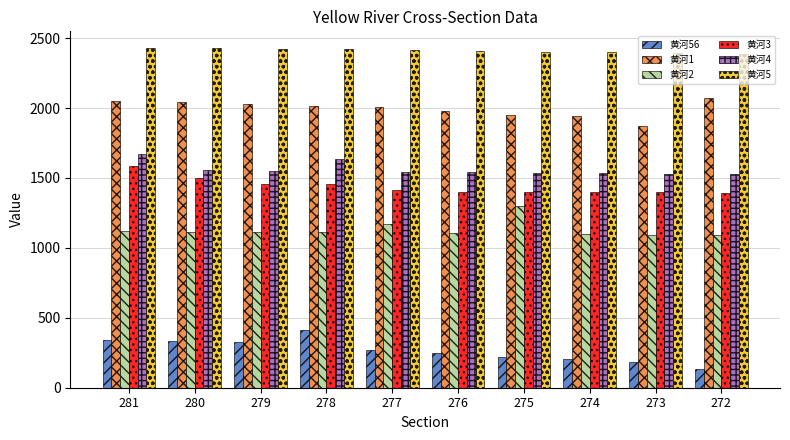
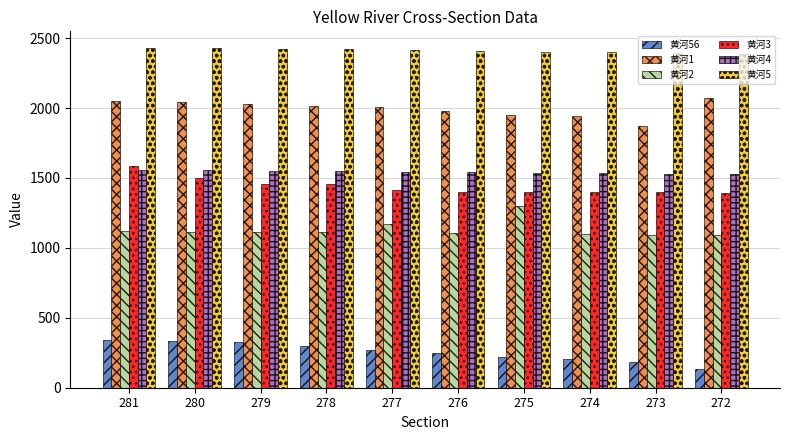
  {
    "黄河56": {
      "281": 340,
      "280": 330,
      "279": 330,
-     "278": 410,
+     "278": 300,
      "277": 270,
      "276": 250,
      "275": 220,
      "274": 210,
      "273": 180,
      "272": 130
    },
    "黄河1": {
      "281": 2050,
      "280": 2040,
      "279": 2030,
      "278": 2020,
      "277": 2010,
      "276": 1980,
      "275": 1950,
      "274": 1940,
      "273": 1870,
      "272": 2070
    },
    "黄河2": {
      "281": 1120,
      "280": 1120,
      "279": 1110,
      "278": 1110,
      "277": 1170,
      "276": 1110,
      "275": 1300,
      "274": 1100,
      "273": 1090,
      "272": 1090
    },
    "黄河3": {
      "281": 1590,
      "280": 1500,
      "279": 1460,
      "278": 1460,
      "277": 1420,
      "276": 1400,
      "275": 1400,
      "274": 1400,
      "273": 1400,
      "272": 1400
    },
    "黄河4": {
-     "281": 1670,
+     "281": 1560,
      "280": 1560,
      "279": 1550,
-     "278": 1630,
+     "278": 1550,
      "277": 1540,
      "276": 1540,
      "275": 1540,
      "274": 1530,
      "273": 1530,
      "272": 1530
    },
    "黄河5": {
      "281": 2430,
      "280": 2430,
      "279": 2420,
      "278": 2420,
      "277": 2410,
      "276": 2410,
      "275": 2400,
      "274": 2400
    }
  }
